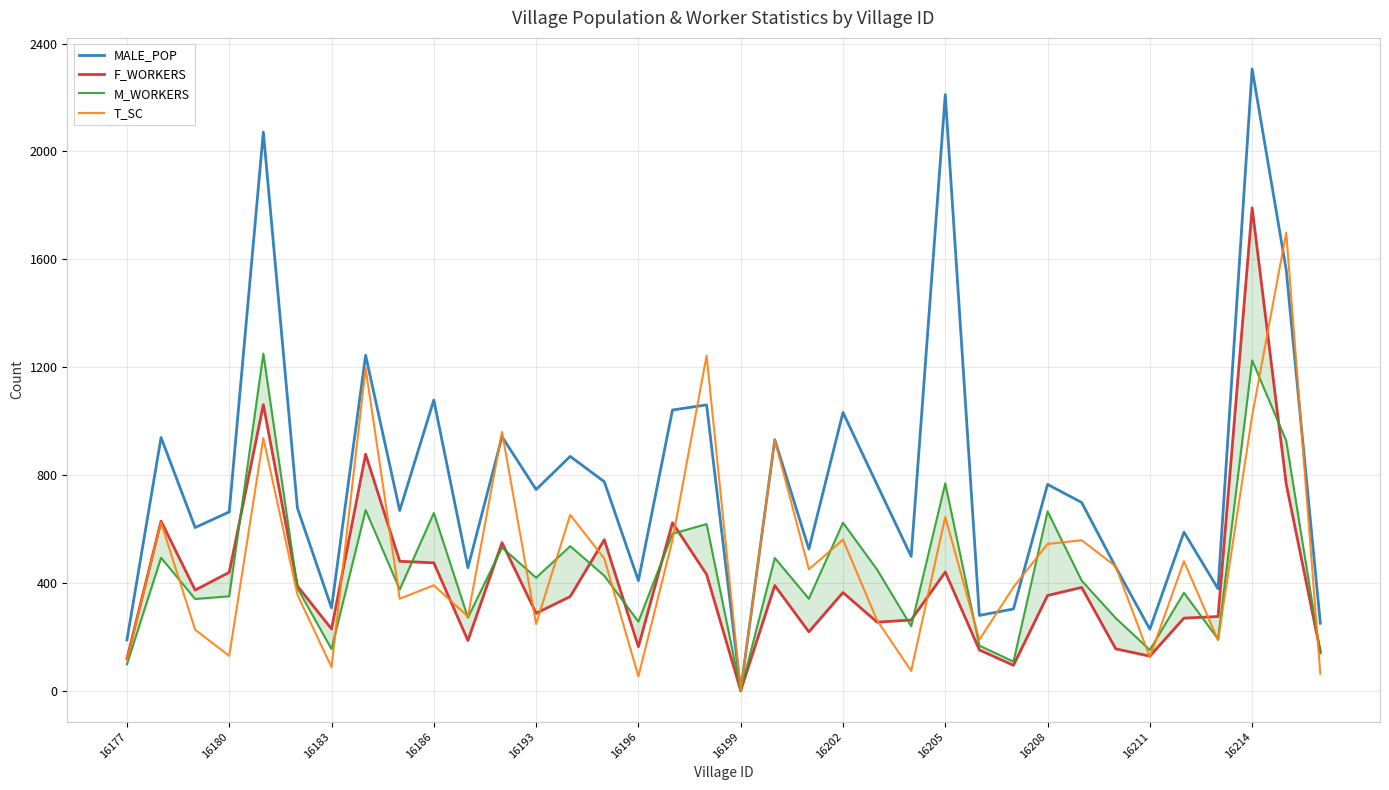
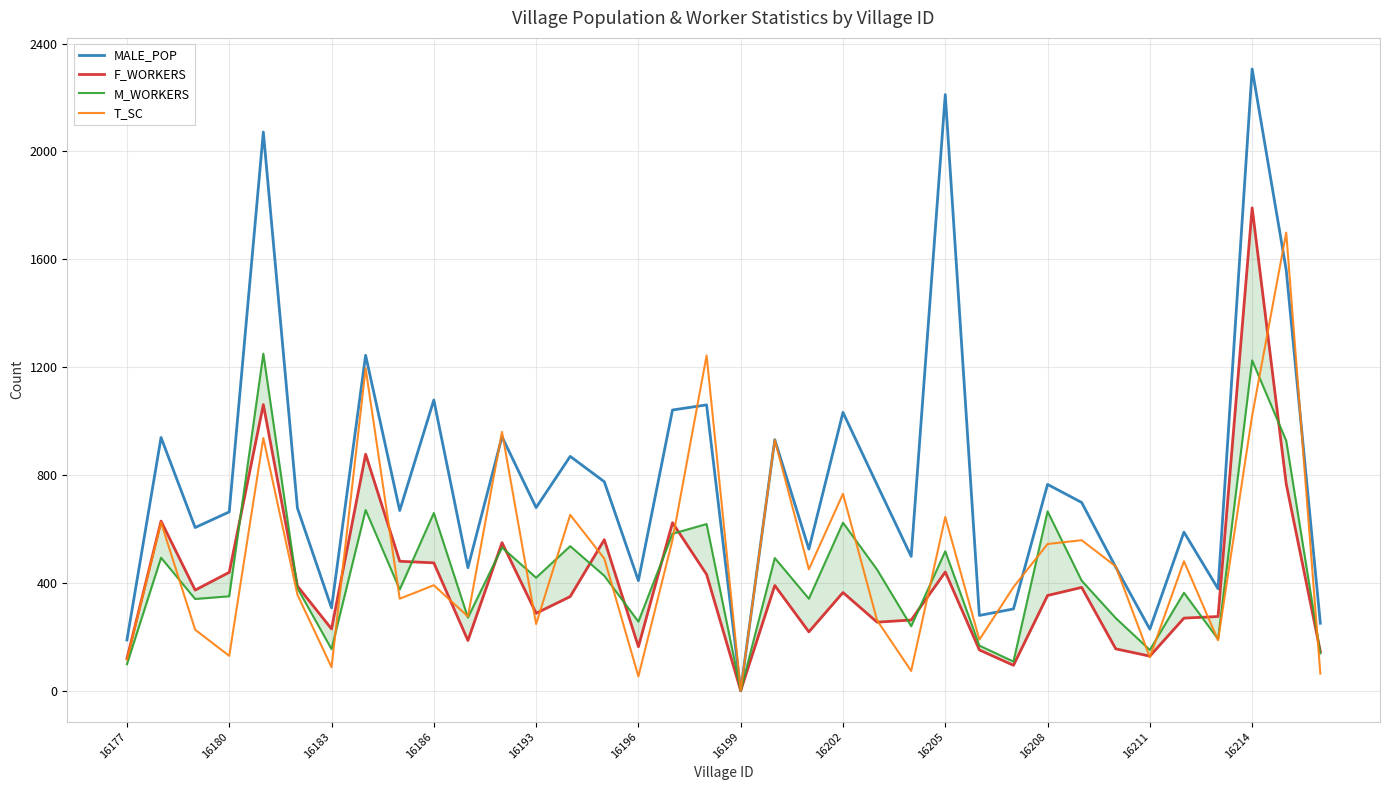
  {
    "MALE_POP": {
      "16177": 190,
      "16180": 660,
      "16183": 310,
      "16186": 1080,
-     "16193": 750,
+     "16193": 680,
      "16196": 410,
      "16202": 1030,
      "16205": 2210,
      "16208": 770,
      "16211": 230,
      "16214": 2310
    },
    "F_WORKERS": {
      "16186": 470,
      "16193": 290,
      "16196": 160,
      "16202": 360,
      "16205": 440,
      "16208": 350
    },
    "M_WORKERS": {
      "16177": 100,
      "16180": 350,
      "16183": 150,
-     "16205": 770,
+     "16205": 520,
      "16214": 1230
    },
    "T_SC": {
      "16180": 130,
      "16183": 90,
      "16186": 390,
      "16193": 250,
      "16196": 50,
-     "16202": 560,
+     "16202": 730,
      "16205": 640,
      "16208": 540,
      "16214": 1020
    }
  }
